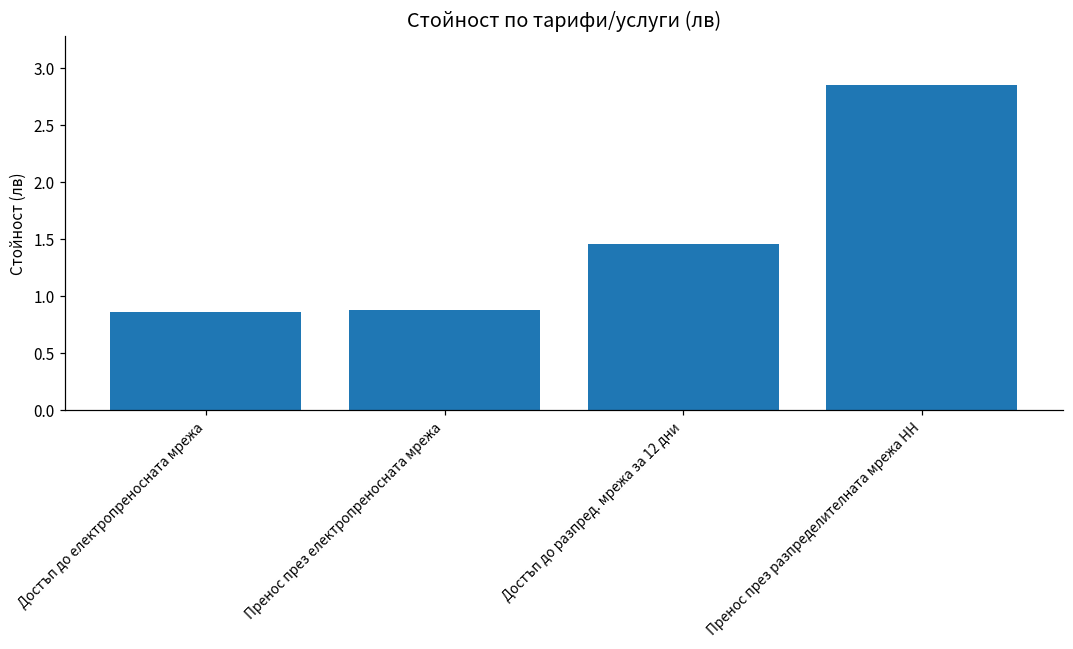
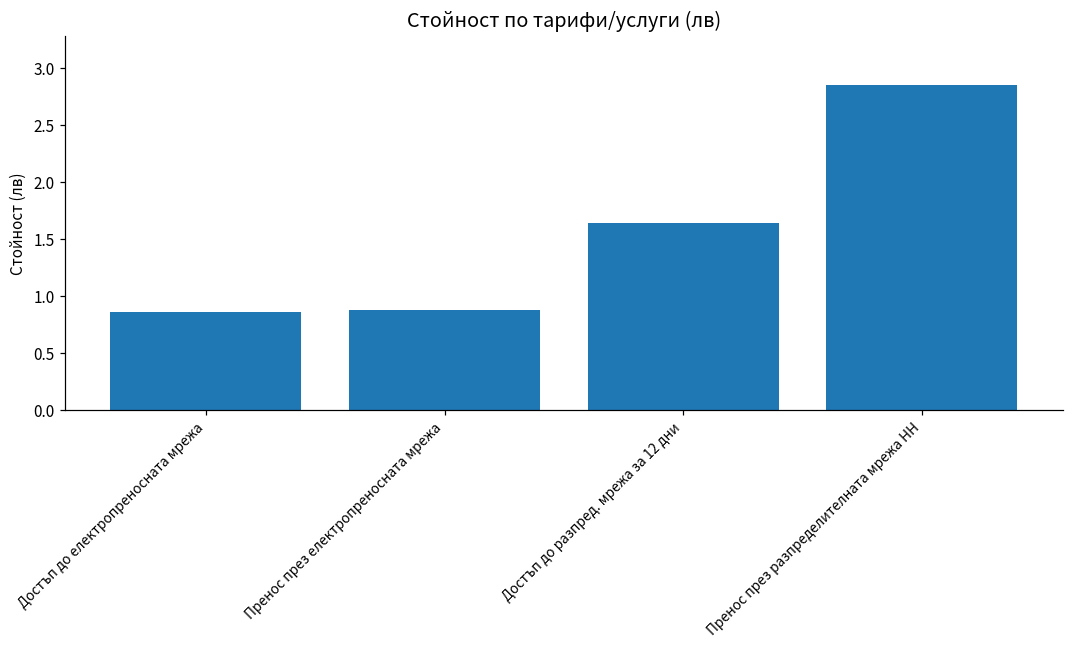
  {
    "Достъп до електропреносната мрежа": 0.86,
    "Пренос през електропреносната мрежа": 0.88,
-   "Достъп до разпред. мрежа за 12 дни": 1.46,
+   "Достъп до разпред. мрежа за 12 дни": 1.64,
    "Пренос през разпределителната мрежа НН": 2.85
  }
